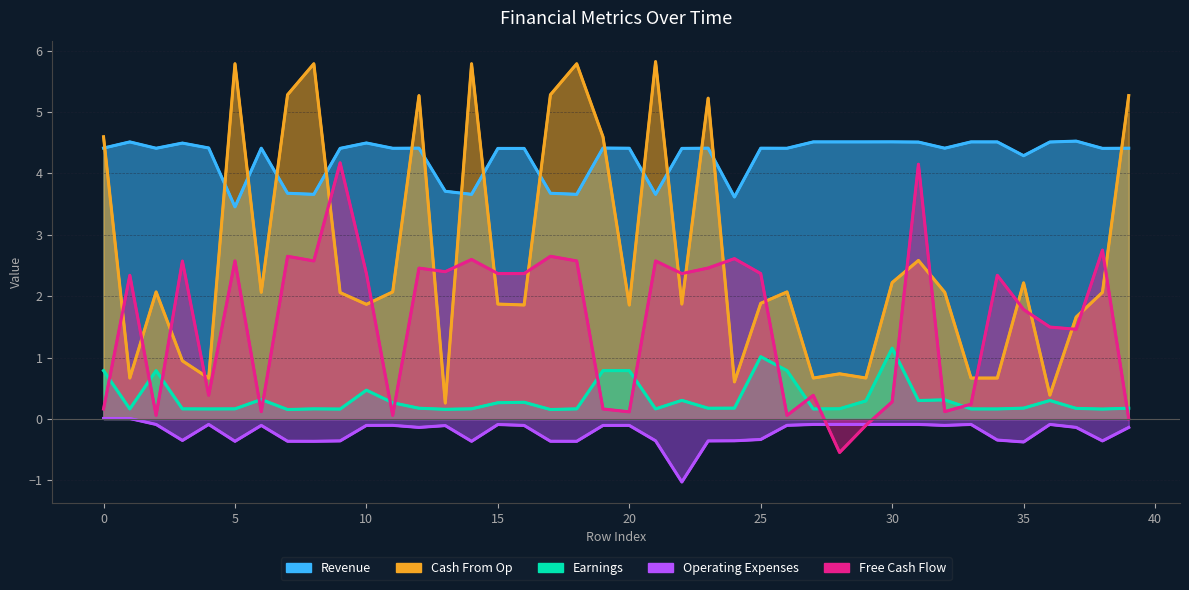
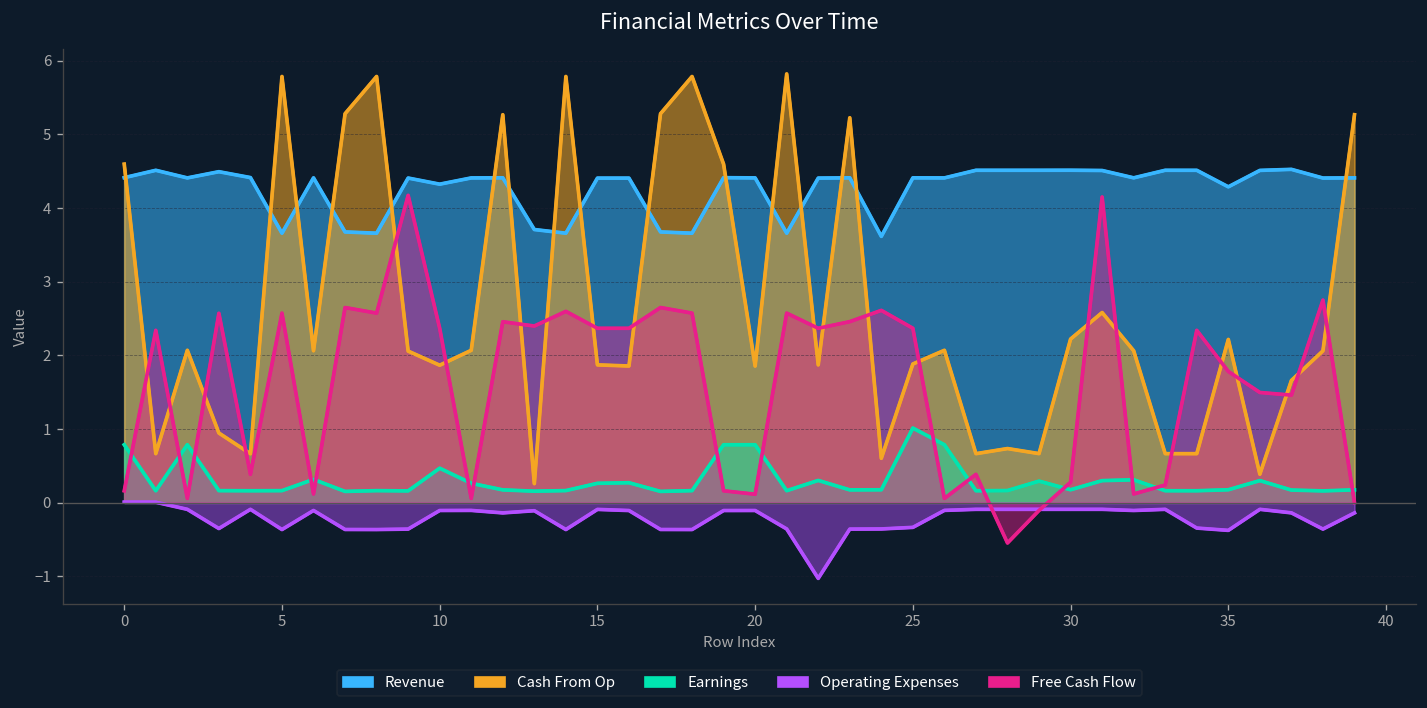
  {
    "Revenue": {
      "0": 4.4,
-     "5": 3.5,
-     "10": 4.5,
+     "5": 3.7,
+     "10": 4.3,
      "15": 4.4,
      "20": 4.4,
      "25": 4.4,
      "30": 4.5,
      "35": 4.3
    },
    "Cash From Op": {
      "0": 4.6,
      "5": 5.8,
      "10": 1.9,
      "15": 1.9,
      "20": 1.9,
      "25": 1.9,
      "30": 2.2,
      "35": 2.2
    },
    "Earnings": {
      "0": 0.8,
      "5": 0.2,
      "10": 0.5,
      "15": 0.3,
      "20": 0.8,
      "25": 1.0,
-     "30": 1.2,
+     "30": 0.2,
      "35": 0.2
    }
  }
